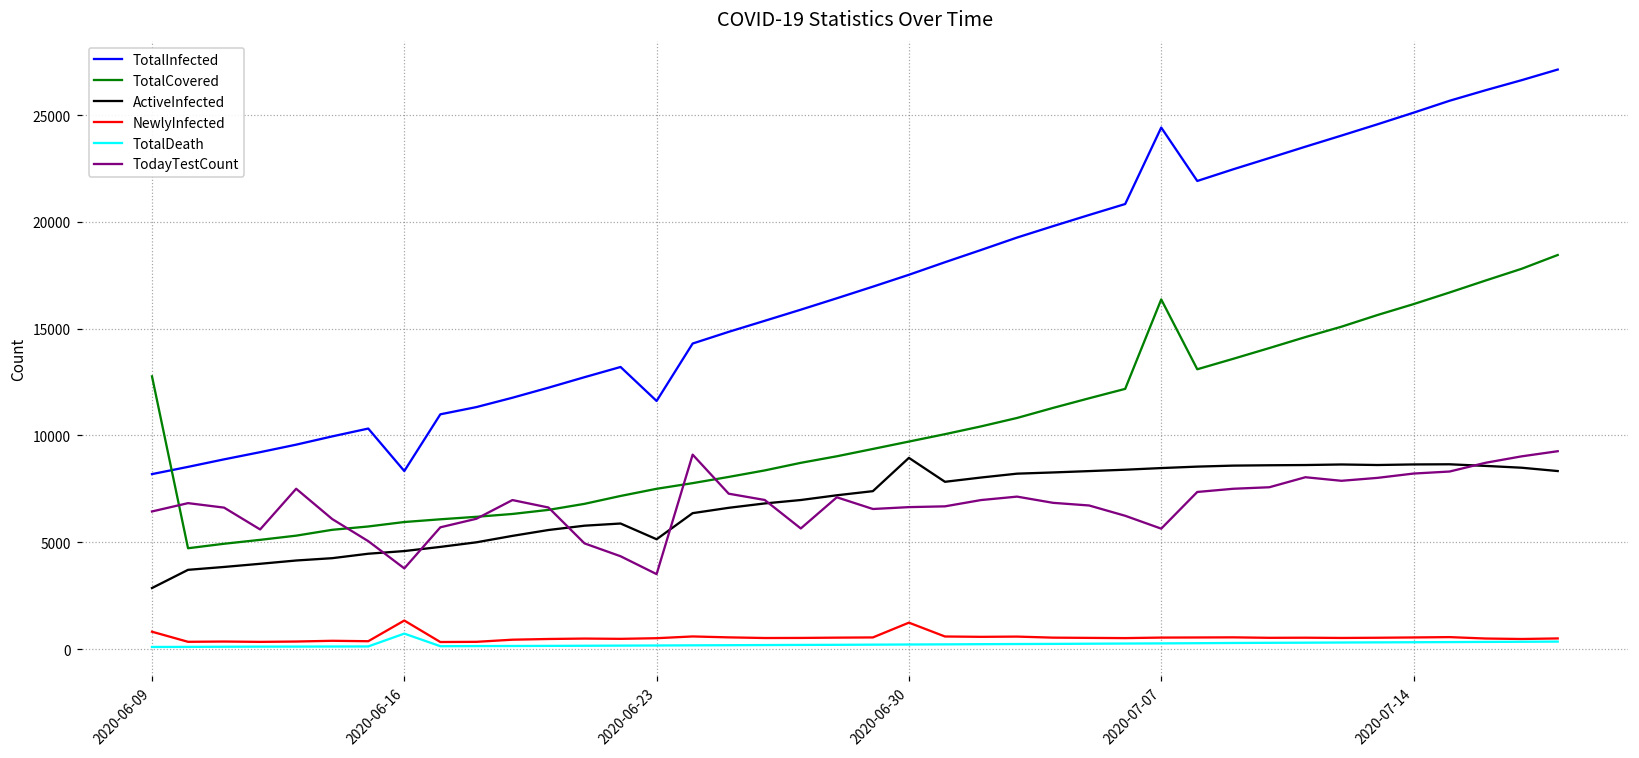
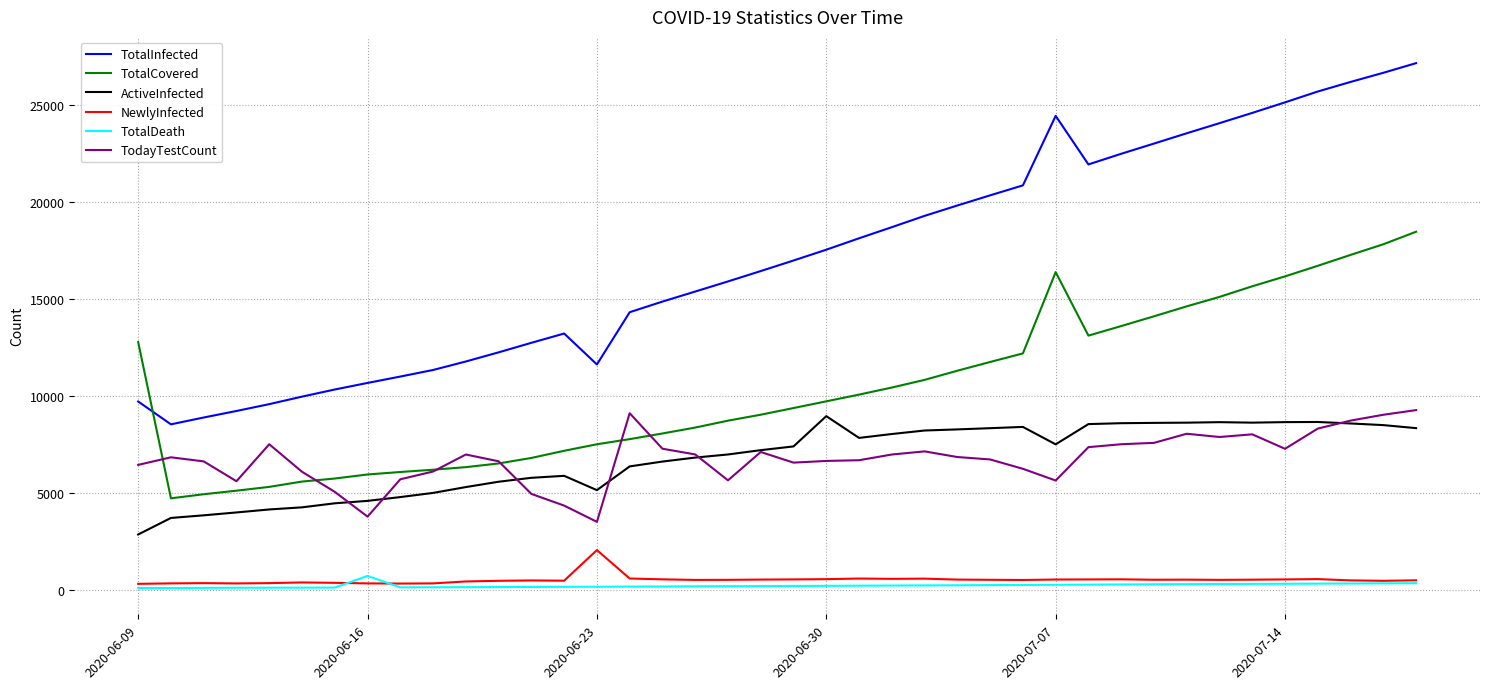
  {
    "TotalInfected": {
-     "2020-06-09": 8200,
-     "2020-06-16": 8300,
+     "2020-06-09": 9700,
+     "2020-06-16": 10700,
      "2020-06-23": 11600,
      "2020-06-30": 17500,
      "2020-07-07": 24400,
      "2020-07-14": 25100
    },
    "TotalCovered": {
      "2020-06-09": 12800,
      "2020-06-16": 5900,
      "2020-06-23": 7500,
      "2020-06-30": 9700,
      "2020-07-07": 16400,
      "2020-07-14": 16200
    },
    "ActiveInfected": {
      "2020-06-09": 2900,
      "2020-06-16": 4600,
      "2020-06-23": 5100,
      "2020-06-30": 9000,
-     "2020-07-07": 8500,
+     "2020-07-07": 7500,
      "2020-07-14": 8600
    },
    "NewlyInfected": {
-     "2020-06-09": 800,
-     "2020-06-16": 1300,
-     "2020-06-23": 500,
-     "2020-06-30": 1200,
+     "2020-06-09": 300,
+     "2020-06-16": 300,
+     "2020-06-23": 2100,
+     "2020-06-30": 600,
      "2020-07-07": 500,
      "2020-07-14": 500
    },
    "TotalDeath": {
      "2020-06-09": 100,
      "2020-06-16": 700,
      "2020-06-23": 200,
      "2020-06-30": 200,
      "2020-07-07": 300,
      "2020-07-14": 300
    },
    "TodayTestCount": {
      "2020-06-09": 6400,
      "2020-06-16": 3800,
      "2020-06-23": 3500,
      "2020-06-30": 6600,
      "2020-07-07": 5600,
-     "2020-07-14": 8200
+     "2020-07-14": 7300
    }
  }
